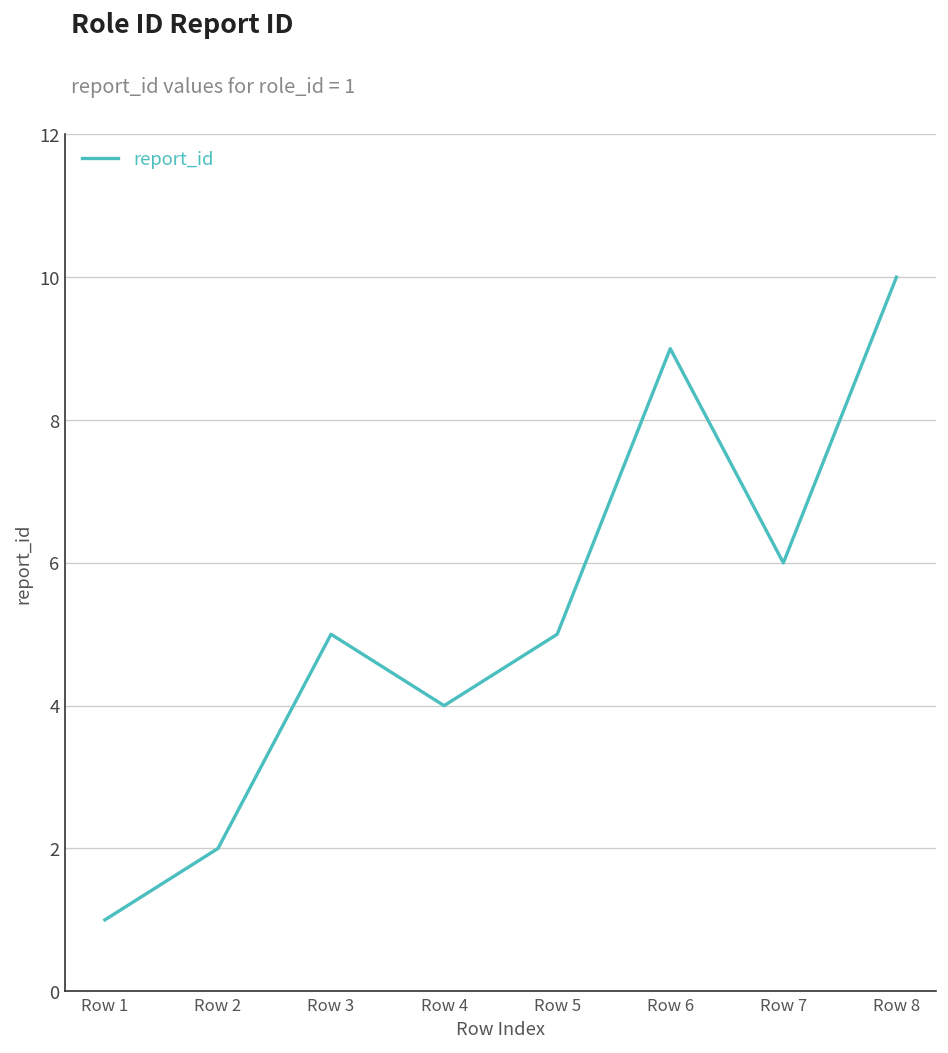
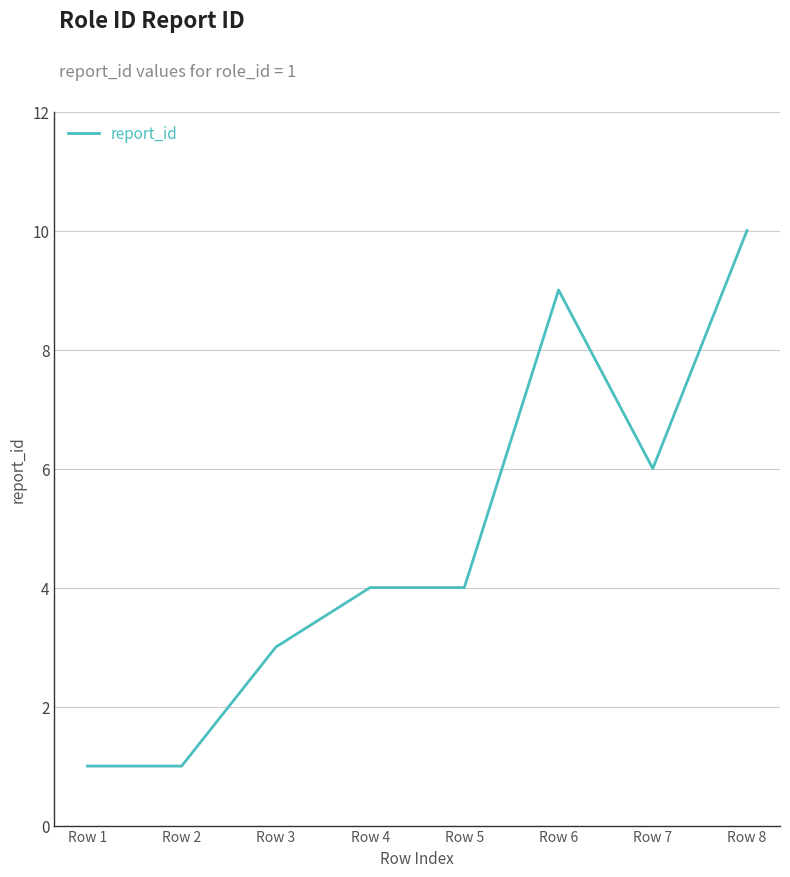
  {
    "Row 1": 1,
-   "Row 2": 2,
-   "Row 3": 5,
+   "Row 2": 1,
+   "Row 3": 3,
    "Row 4": 4,
-   "Row 5": 5,
+   "Row 5": 4,
    "Row 6": 9,
    "Row 7": 6,
    "Row 8": 10
  }
